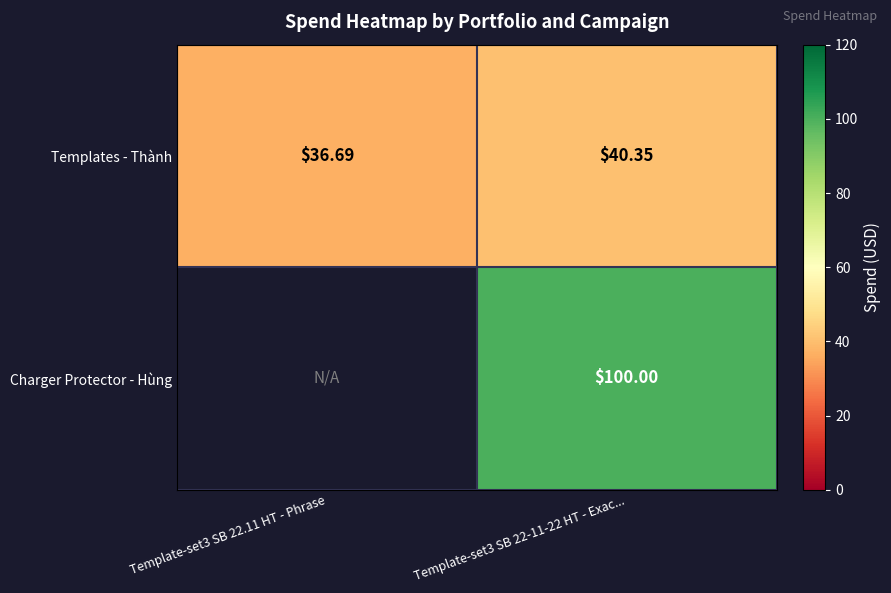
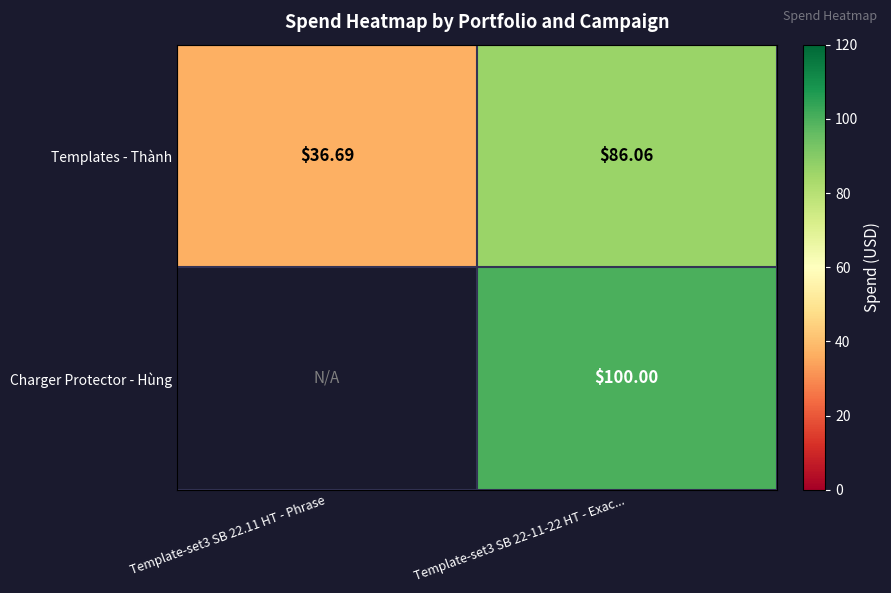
  {
    "Templates - Thành": {
      "Template-set3 SB 22.11 HT - Phrase": "$36.69",
-     "Template-set3 SB 22-11-22 HT - Exac...": "$40.35"
+     "Template-set3 SB 22-11-22 HT - Exac...": "$86.06"
    },
    "Charger Protector - Hùng": {
      "Template-set3 SB 22-11-22 HT - Exac...": "$100.00"
    }
  }
